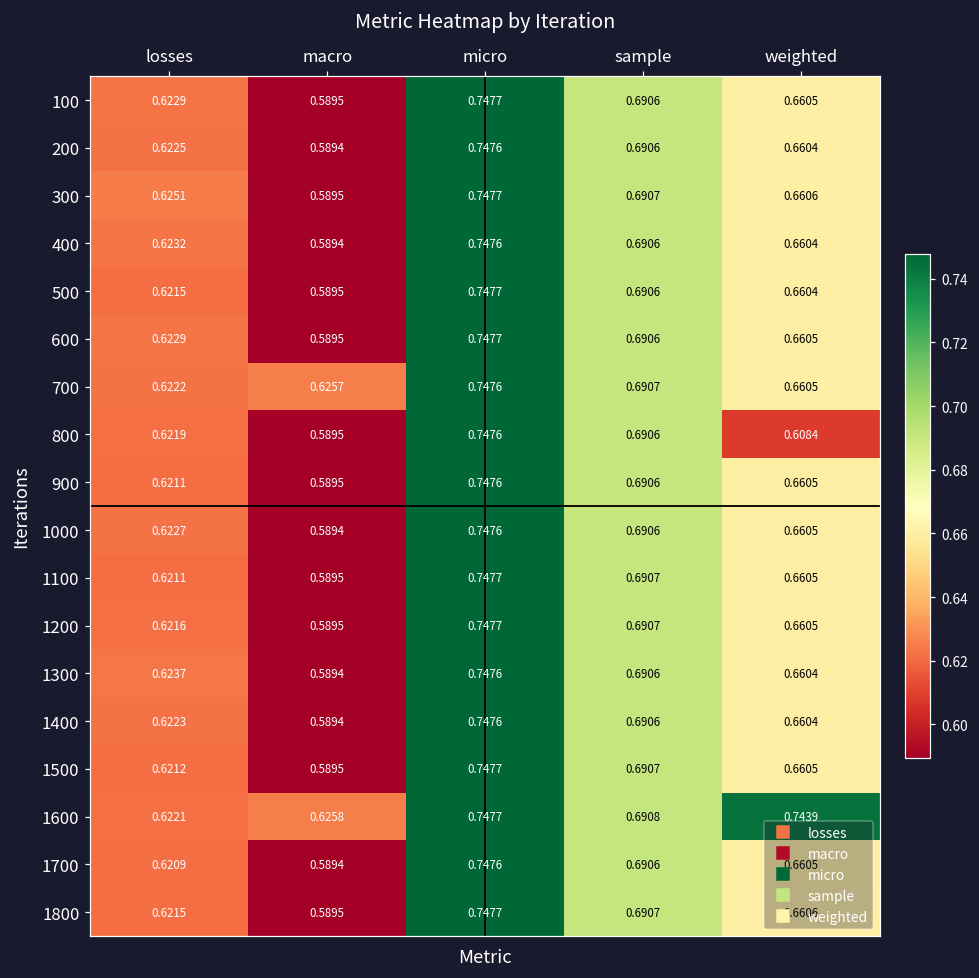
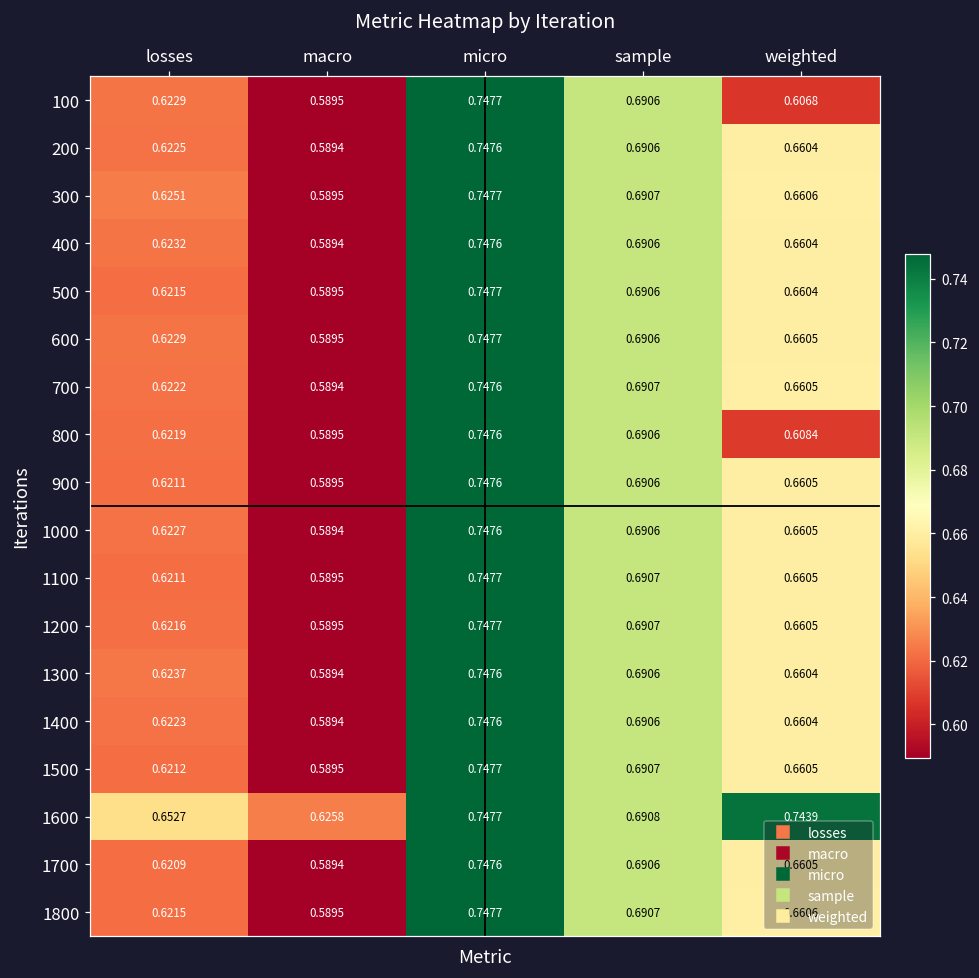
  {
    "100": {
      "losses": 0.6229,
      "macro": 0.5895,
      "micro": 0.7477,
      "sample": 0.6906,
-     "weighted": 0.6605
+     "weighted": 0.6068
    },
    "200": {
      "losses": 0.6225,
      "macro": 0.5894,
      "micro": 0.7476,
      "sample": 0.6906,
      "weighted": 0.6604
    },
    "300": {
      "losses": 0.6251,
      "macro": 0.5895,
      "micro": 0.7477,
      "sample": 0.6907,
      "weighted": 0.6606
    },
    "400": {
      "losses": 0.6232,
      "macro": 0.5894,
      "micro": 0.7476,
      "sample": 0.6906,
      "weighted": 0.6604
    },
    "500": {
      "losses": 0.6215,
      "macro": 0.5895,
      "micro": 0.7477,
      "sample": 0.6906,
      "weighted": 0.6604
    },
    "600": {
      "losses": 0.6229,
      "macro": 0.5895,
      "micro": 0.7477,
      "sample": 0.6906,
      "weighted": 0.6605
    },
    "700": {
      "losses": 0.6222,
-     "macro": 0.6257,
+     "macro": 0.5894,
      "micro": 0.7476,
      "sample": 0.6907,
      "weighted": 0.6605
    },
    "800": {
      "losses": 0.6219,
      "macro": 0.5895,
      "micro": 0.7476,
      "sample": 0.6906,
      "weighted": 0.6084
    },
    "900": {
      "losses": 0.6211,
      "macro": 0.5895,
      "micro": 0.7476,
      "sample": 0.6906,
      "weighted": 0.6605
    },
    "1000": {
      "losses": 0.6227,
      "macro": 0.5894,
      "micro": 0.7476,
      "sample": 0.6906,
      "weighted": 0.6605
    },
    "1100": {
      "losses": 0.6211,
      "macro": 0.5895,
      "micro": 0.7477,
      "sample": 0.6907,
      "weighted": 0.6605
    },
    "1200": {
      "losses": 0.6216,
      "macro": 0.5895,
      "micro": 0.7477,
      "sample": 0.6907,
      "weighted": 0.6605
    },
    "1300": {
      "losses": 0.6237,
      "macro": 0.5894,
      "micro": 0.7476,
      "sample": 0.6906,
      "weighted": 0.6604
    },
    "1400": {
      "losses": 0.6223,
      "macro": 0.5894,
      "micro": 0.7476,
      "sample": 0.6906,
      "weighted": 0.6604
    },
    "1500": {
      "losses": 0.6212,
      "macro": 0.5895,
      "micro": 0.7477,
      "sample": 0.6907,
      "weighted": 0.6605
    },
    "1600": {
-     "losses": 0.6221,
+     "losses": 0.6527,
      "macro": 0.6258,
      "micro": 0.7477,
      "sample": 0.6908
    },
    "1700": {
      "losses": 0.6209,
      "macro": 0.5894,
      "micro": 0.7476,
      "sample": 0.6906
    },
    "1800": {
      "losses": 0.6215,
      "macro": 0.5895,
      "micro": 0.7477,
      "sample": 0.6907
    }
  }
